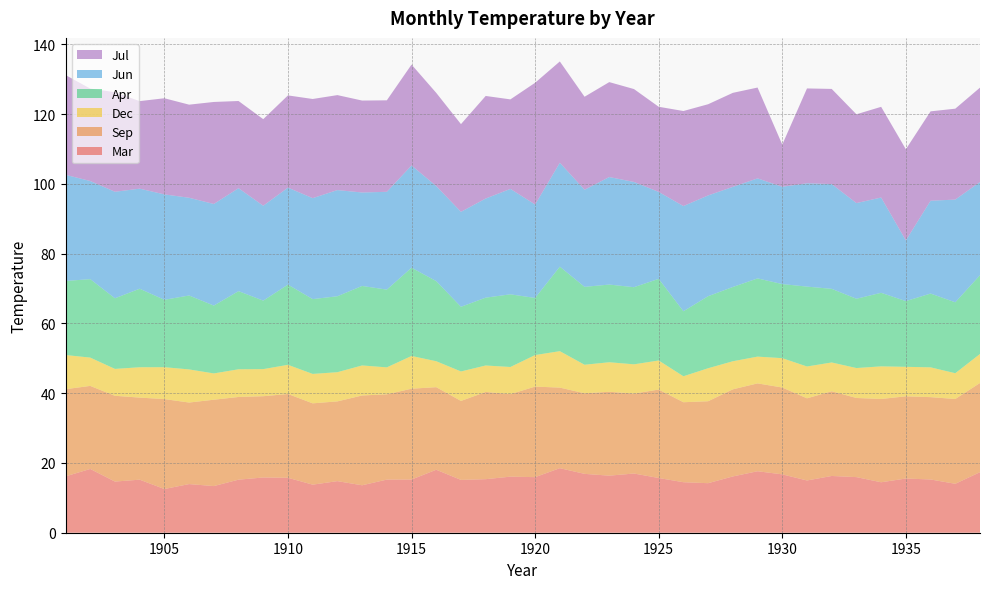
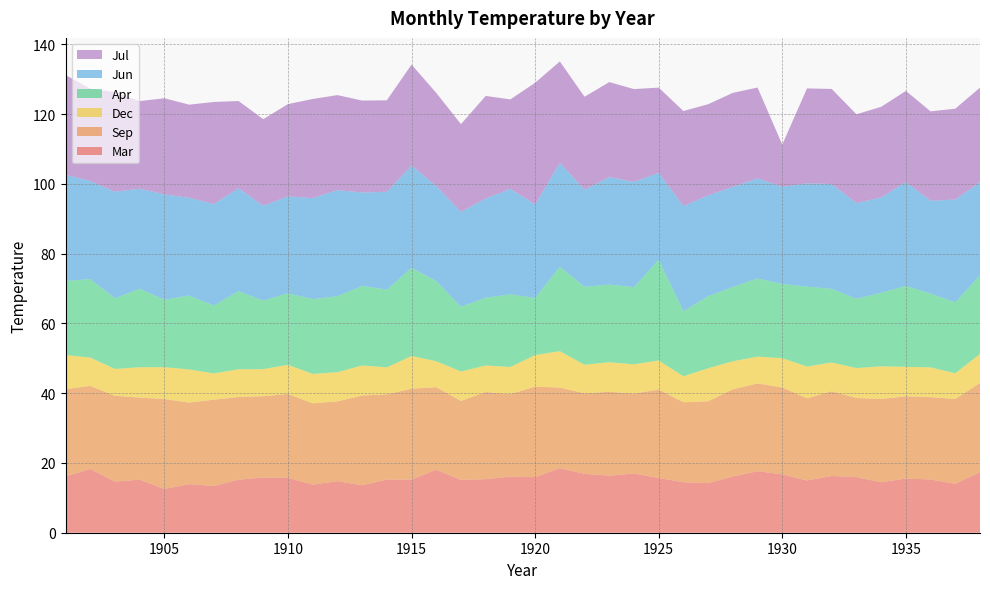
  {
    "Apr": {
      "1905": 19,
-     "1910": 23,
+     "1910": 21,
      "1915": 25,
      "1920": 16,
-     "1925": 23,
+     "1925": 29,
      "1930": 21,
-     "1935": 19
+     "1935": 23
    },
    "Jun": {
      "1905": 30,
      "1910": 28,
      "1915": 29,
      "1920": 27,
      "1925": 25,
      "1930": 28,
-     "1935": 17
+     "1935": 30
    },
    "Jul": {
      "1905": 28,
      "1910": 26,
      "1915": 29,
      "1920": 35,
      "1925": 24,
      "1930": 12,
      "1935": 26
    }
  }
